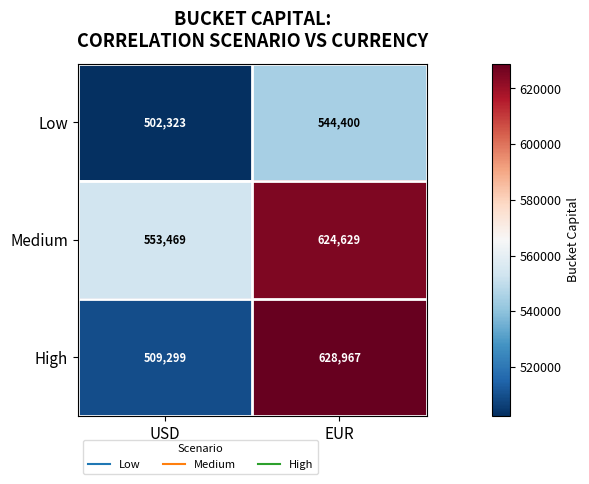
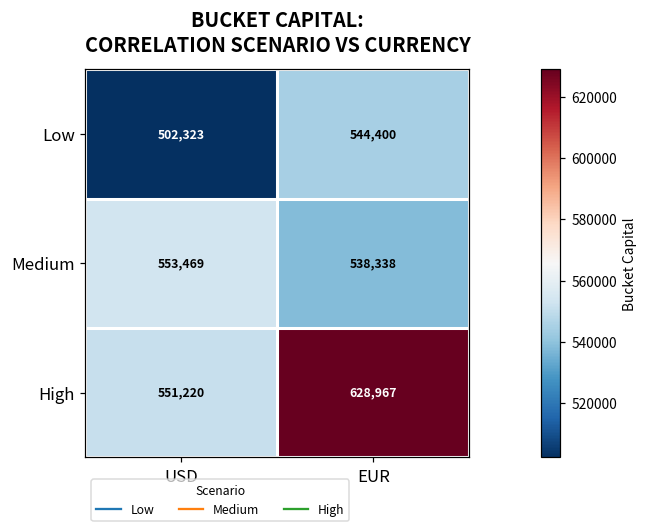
  {
    "Low": {
      "USD": "502,323",
      "EUR": "544,400"
    },
    "Medium": {
      "USD": "553,469",
-     "EUR": "624,629"
+     "EUR": "538,338"
    },
    "High": {
-     "USD": "509,299",
+     "USD": "551,220",
      "EUR": "628,967"
    }
  }
